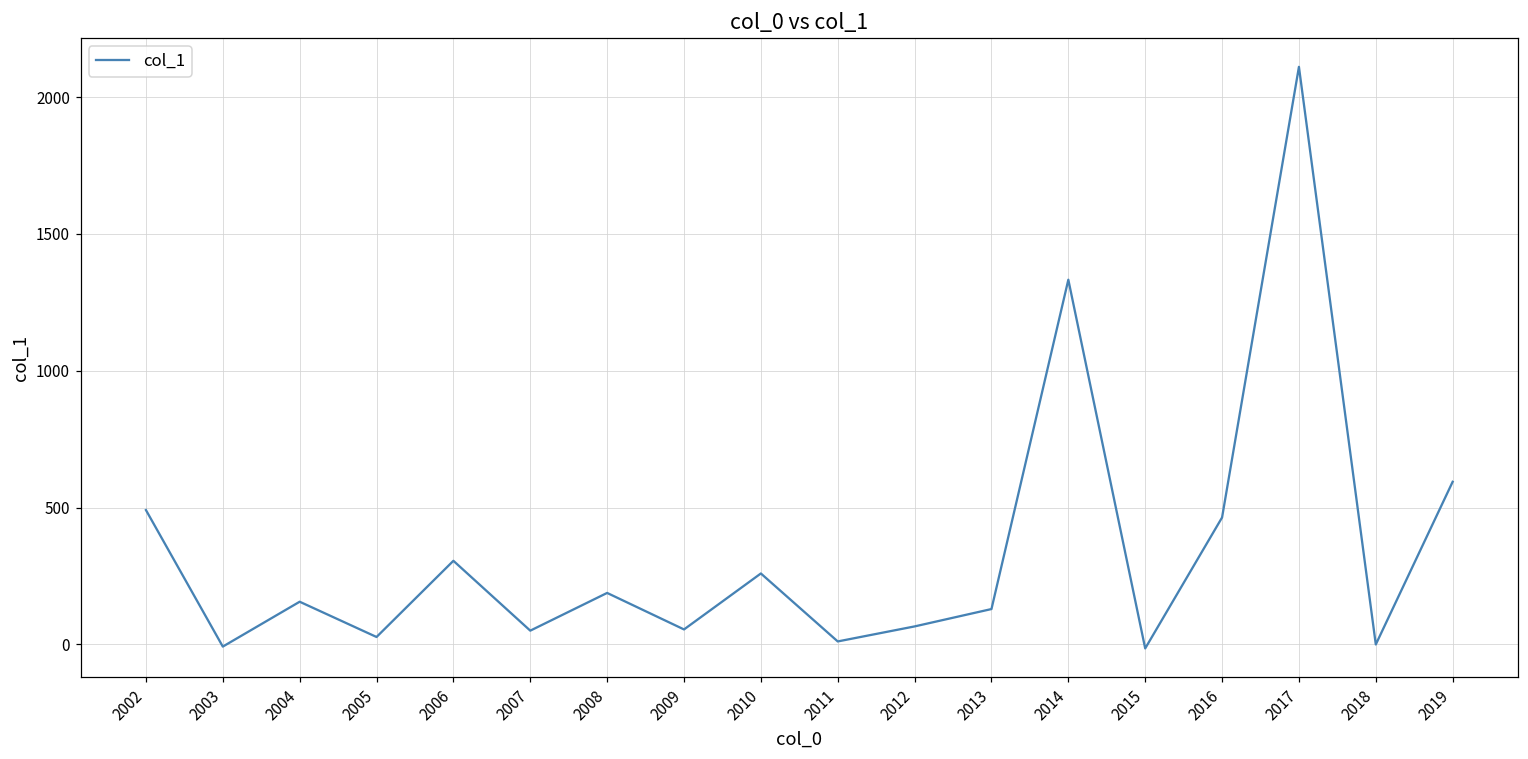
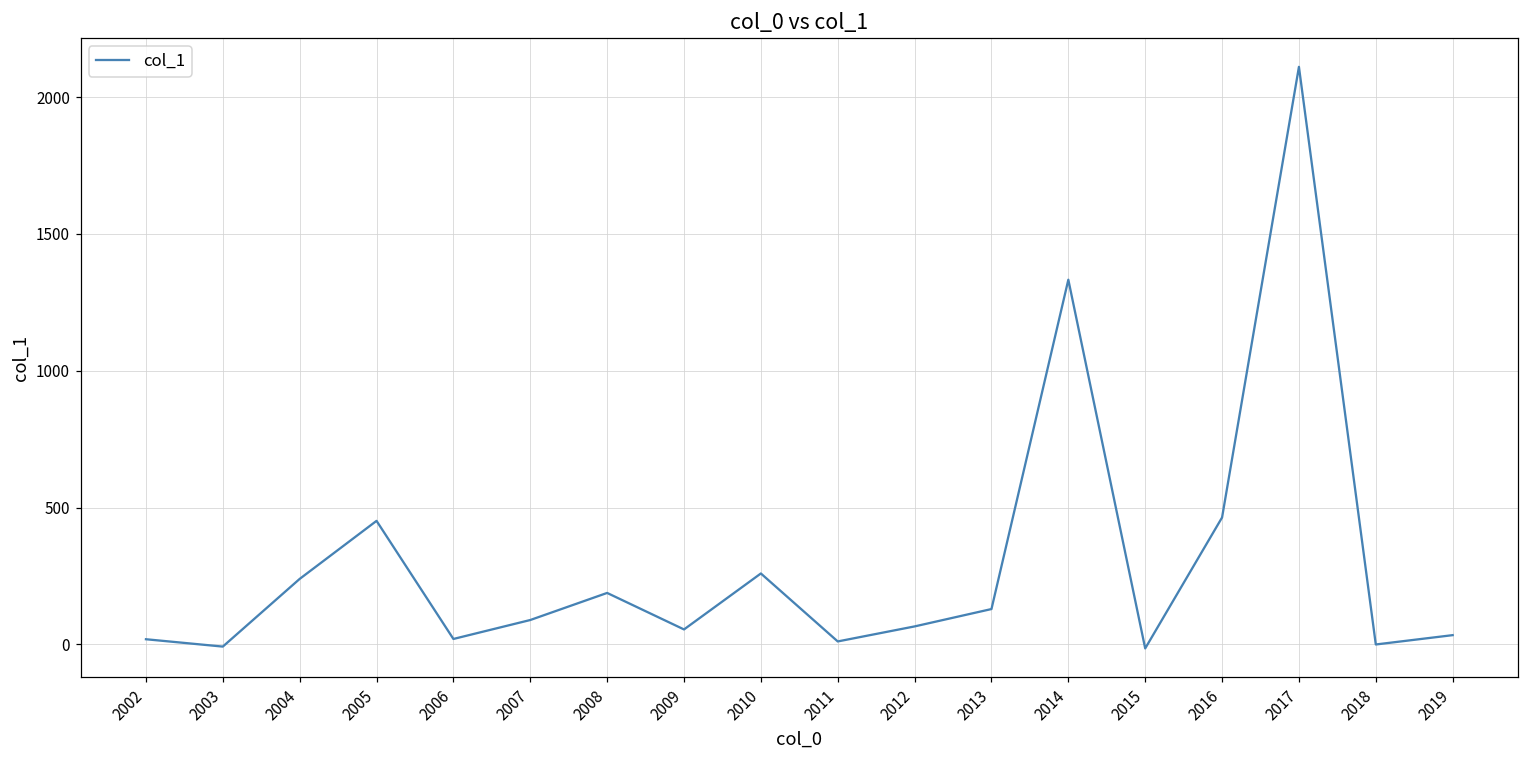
  {
-   "2002": 490,
+   "2002": 20,
    "2003": -10,
-   "2004": 160,
-   "2005": 30,
-   "2006": 310,
-   "2007": 50,
+   "2004": 240,
+   "2005": 450,
+   "2006": 20,
+   "2007": 90,
    "2008": 190,
    "2009": 50,
    "2010": 260,
    "2011": 10,
    "2012": 70,
    "2013": 130,
    "2014": 1330,
    "2015": -20,
    "2016": 460,
    "2017": 2110,
    "2018": 0,
-   "2019": 590
+   "2019": 30
  }
